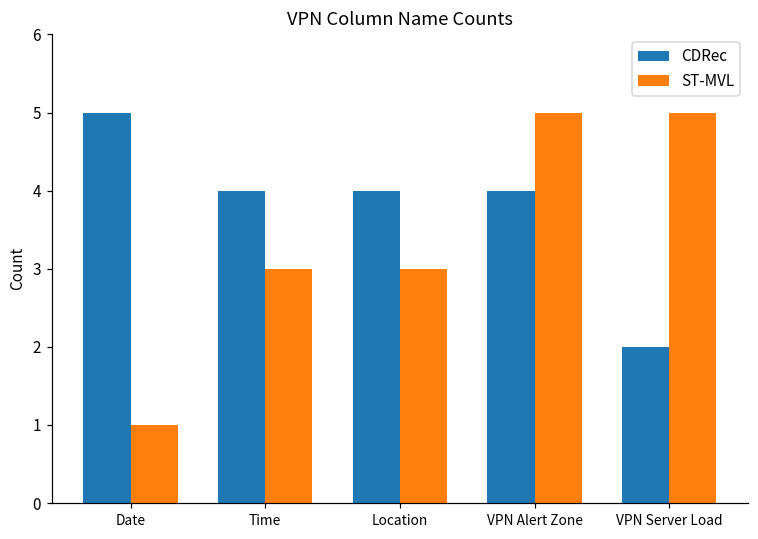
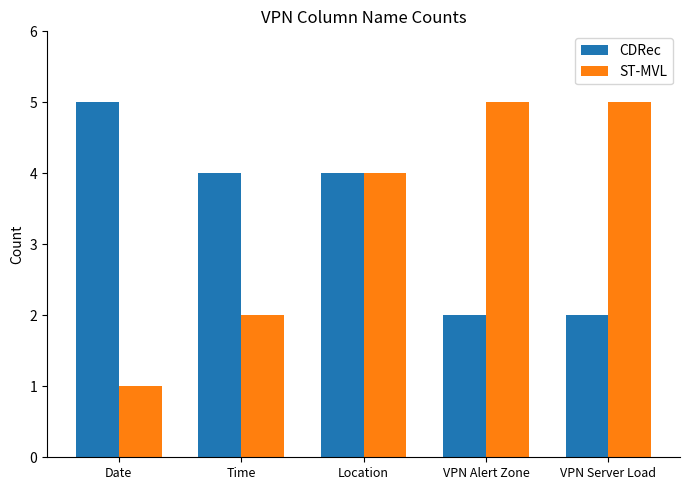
  {
    "CDRec": {
      "Date": 5,
      "Time": 4,
      "Location": 4,
-     "VPN Alert Zone": 4,
+     "VPN Alert Zone": 2,
      "VPN Server Load": 2
    },
    "ST-MVL": {
      "Date": 1.0,
-     "Time": 3.0,
-     "Location": 3.0,
+     "Time": 2.0,
+     "Location": 4.0,
      "VPN Alert Zone": 5.0,
      "VPN Server Load": 5.0
    }
  }
